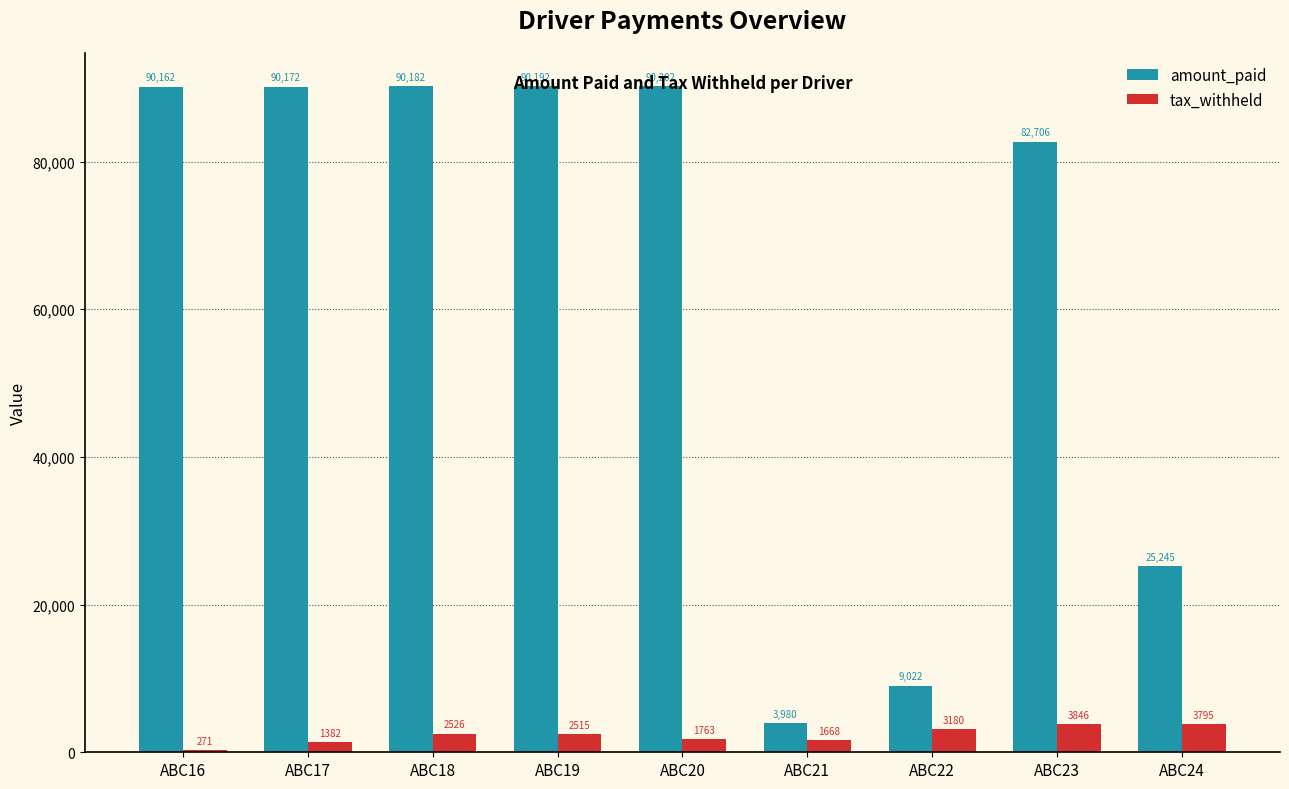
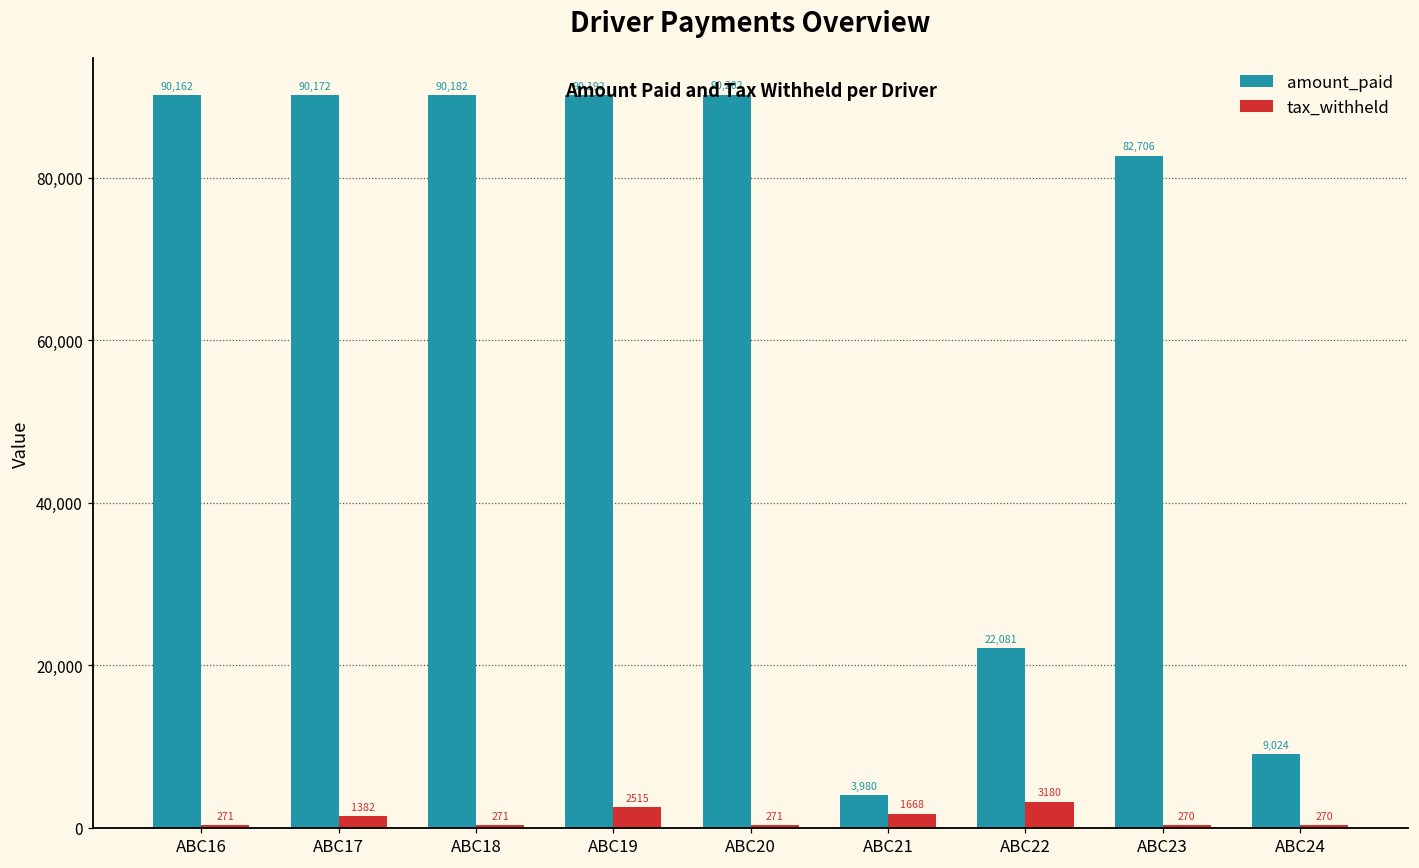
  {
    "amount_paid": {
      "ABC16": "90,162",
      "ABC17": "90,172",
      "ABC18": "90,182",
      "ABC21": "3,980",
-     "ABC22": "9,022",
+     "ABC22": "22,081",
      "ABC23": "82,706",
-     "ABC24": "25,245"
+     "ABC24": "9,024"
    },
    "tax_withheld": {
      "ABC16": "271",
      "ABC17": "1382",
-     "ABC18": "2526",
+     "ABC18": "271",
      "ABC19": "2515",
-     "ABC20": "1763",
+     "ABC20": "271",
      "ABC21": "1668",
      "ABC22": "3180",
-     "ABC23": "3846",
-     "ABC24": "3795"
+     "ABC23": "270",
+     "ABC24": "270"
    }
  }
